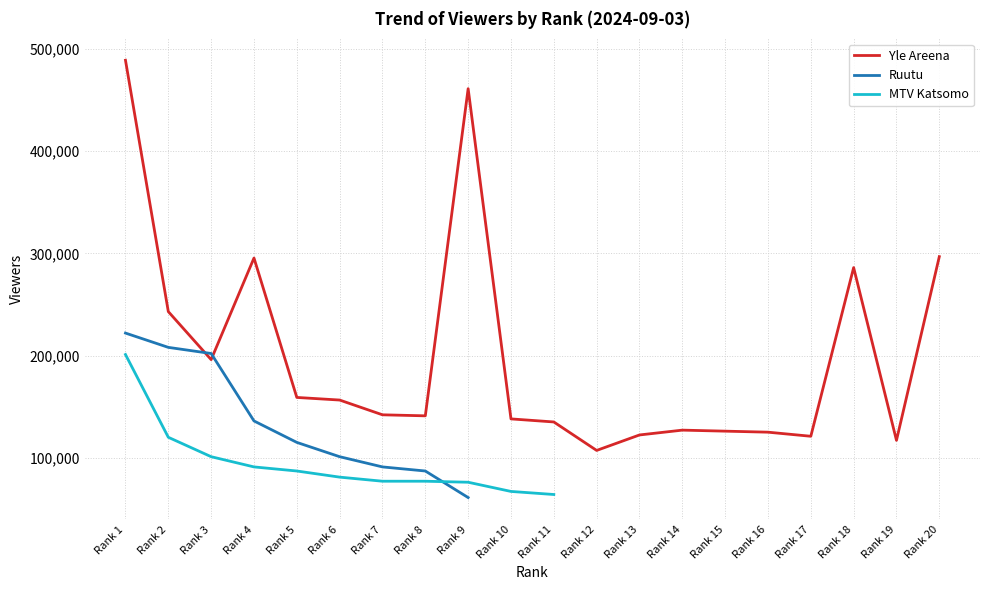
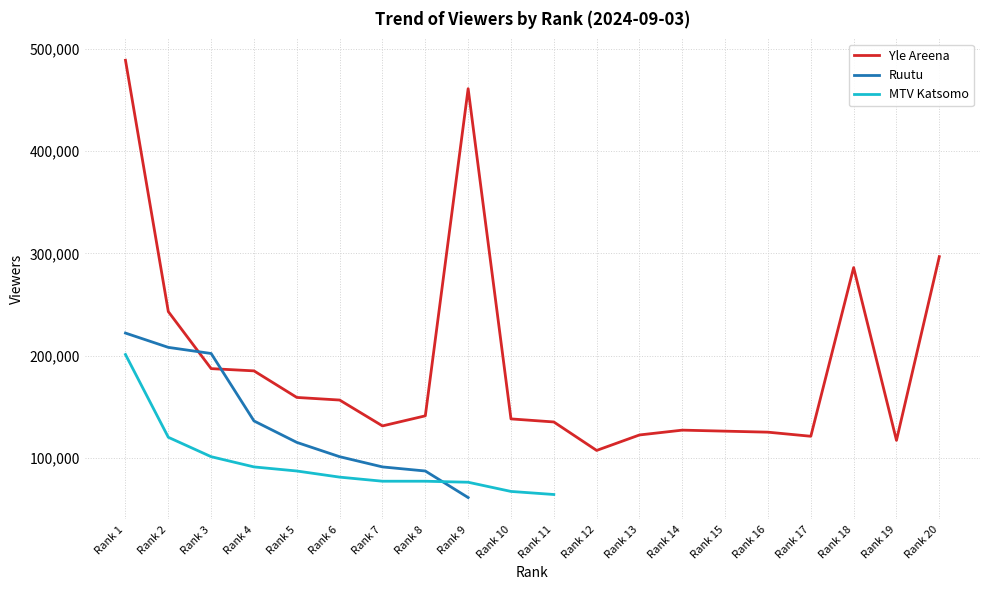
  {
    "Yle Areena": {
      "Rank 1": "489,000",
      "Rank 2": "243,000",
-     "Rank 3": "196,000",
-     "Rank 4": "295,000",
+     "Rank 3": "187,000",
+     "Rank 4": "185,000",
      "Rank 5": "159,000",
      "Rank 6": "156,000",
-     "Rank 7": "142,000",
+     "Rank 7": "131,000",
      "Rank 8": "141,000",
      "Rank 9": "461,000",
      "Rank 10": "138,000",
      "Rank 11": "135,000",
      "Rank 12": "107,000",
      "Rank 13": "122,000",
      "Rank 14": "127,000",
      "Rank 15": "126,000",
      "Rank 16": "125,000",
      "Rank 17": "121,000",
      "Rank 18": "286,000",
      "Rank 19": "117,000",
      "Rank 20": "297,000"
    },
    "Ruutu": {
      "Rank 1": "222,000",
      "Rank 2": "208,000",
      "Rank 3": "202,000",
      "Rank 4": "136,000",
      "Rank 5": "115,000",
      "Rank 6": "101,000",
      "Rank 7": "91,000",
      "Rank 8": "87,000",
      "Rank 9": "61,000"
    },
    "MTV Katsomo": {
      "Rank 1": "201,000",
      "Rank 2": "120,000",
      "Rank 3": "101,000",
      "Rank 4": "91,000",
      "Rank 5": "87,000",
      "Rank 6": "81,000",
      "Rank 7": "77,000",
      "Rank 8": "77,000",
      "Rank 9": "76,000",
      "Rank 10": "67,000",
      "Rank 11": "64,000"
    }
  }
